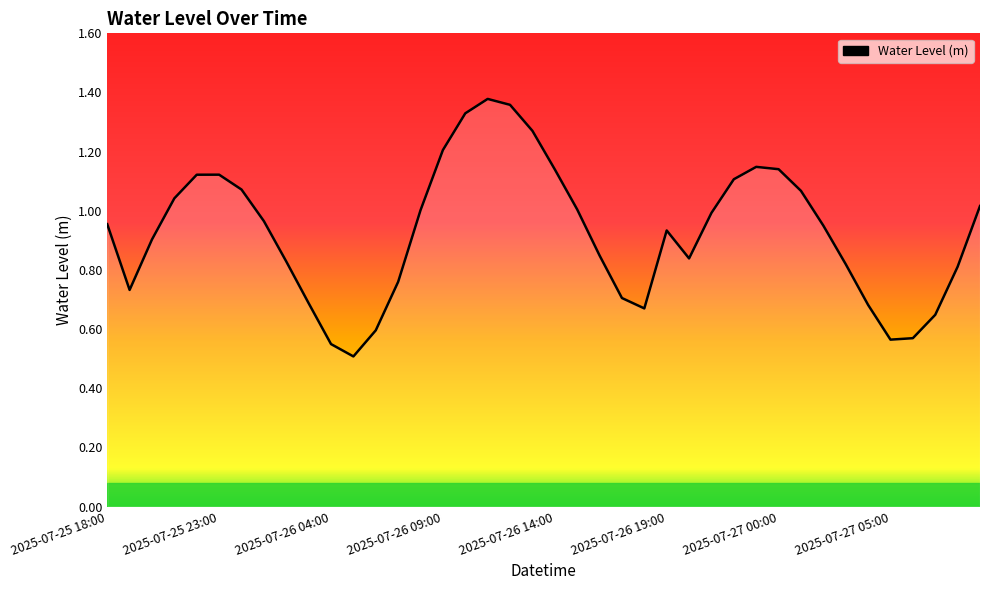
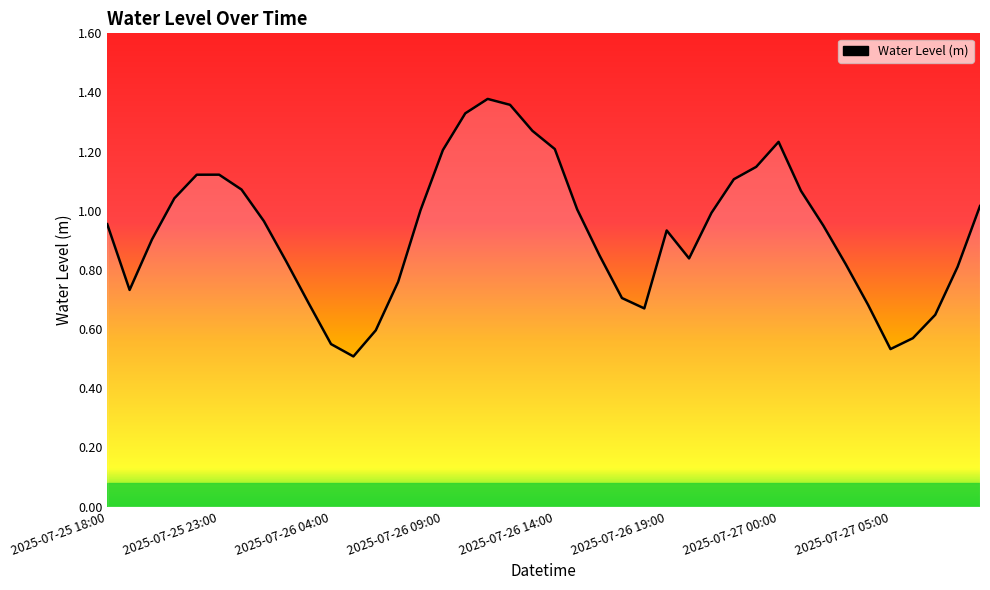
  {
    "2025-07-25 18:00": 0.95,
    "2025-07-25 23:00": 1.12,
    "2025-07-26 04:00": 0.55,
    "2025-07-26 09:00": 1.21,
-   "2025-07-26 14:00": 1.14,
+   "2025-07-26 14:00": 1.21,
    "2025-07-26 19:00": 0.93,
-   "2025-07-27 00:00": 1.14,
-   "2025-07-27 05:00": 0.56
+   "2025-07-27 00:00": 1.23,
+   "2025-07-27 05:00": 0.53
  }
